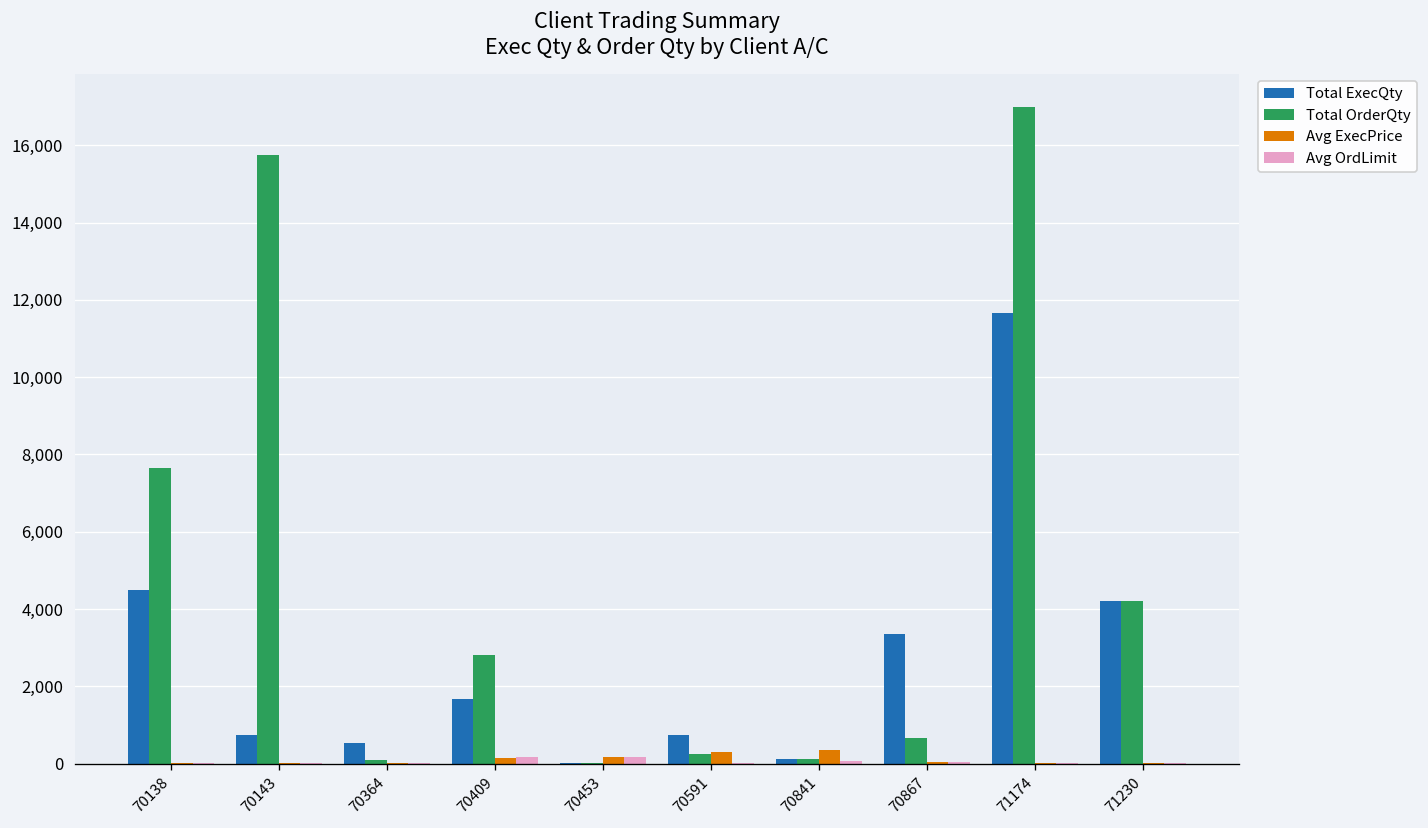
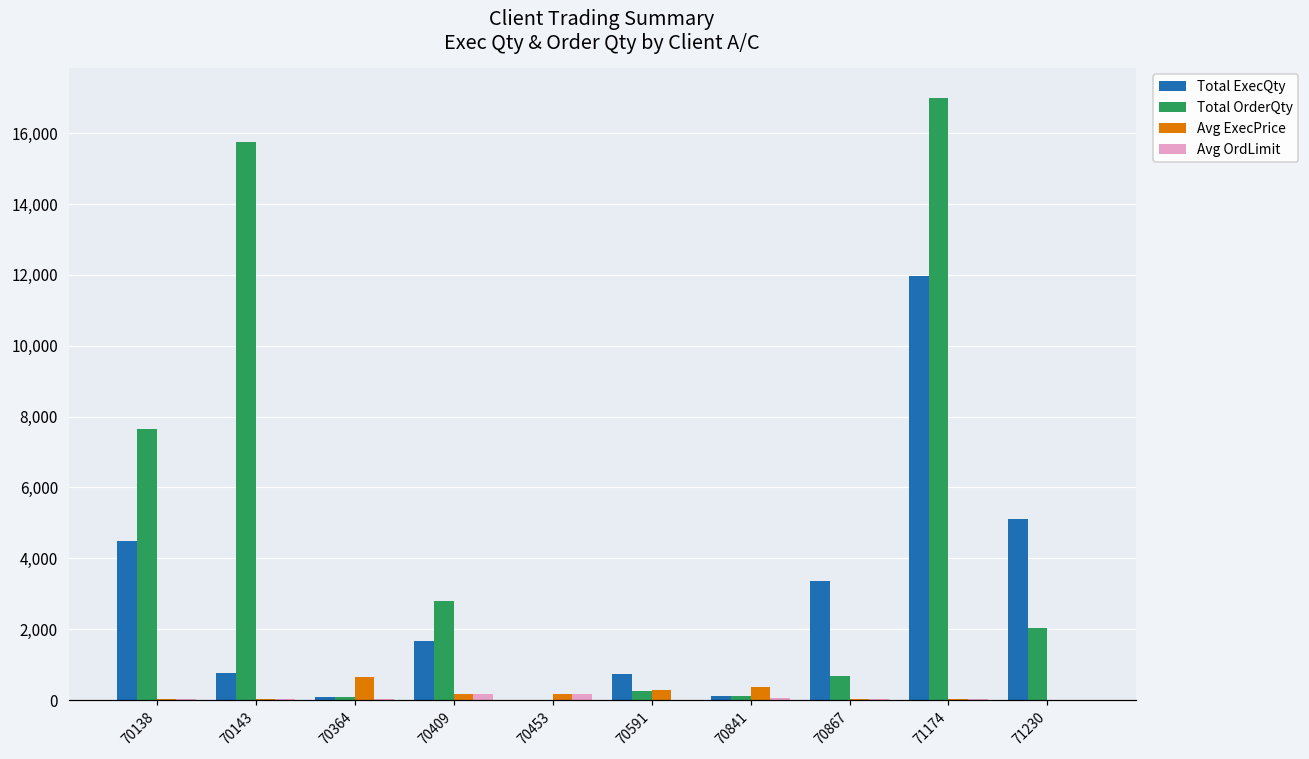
  {
    "Total ExecQty": {
      "70138": "4,500",
      "70143": "800",
-     "70364": "500",
+     "70364": "100",
      "70409": "1,700",
      "70591": "700",
      "70841": "100",
      "70867": "3,300",
-     "71174": "11,700",
-     "71230": "4,200"
+     "71174": "12,000",
+     "71230": "5,100"
    },
    "Total OrderQty": {
      "70138": "7,700",
      "70143": "15,800",
      "70364": "100",
      "70409": "2,800",
      "70591": "300",
      "70841": "100",
      "70867": "700",
      "71174": "17,000",
-     "71230": "4,200"
+     "71230": "2,000"
    },
    "Avg ExecPrice": {
-     "70364": "0",
+     "70364": "700",
      "70409": "200",
      "70453": "200",
      "70591": "300",
      "70841": "400"
    },
    "Avg OrdLimit": {
      "70409": "200",
      "70453": "200"
    }
  }
